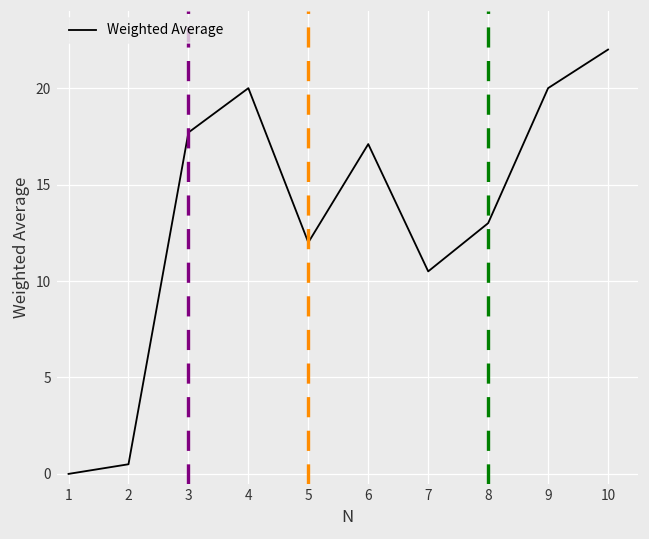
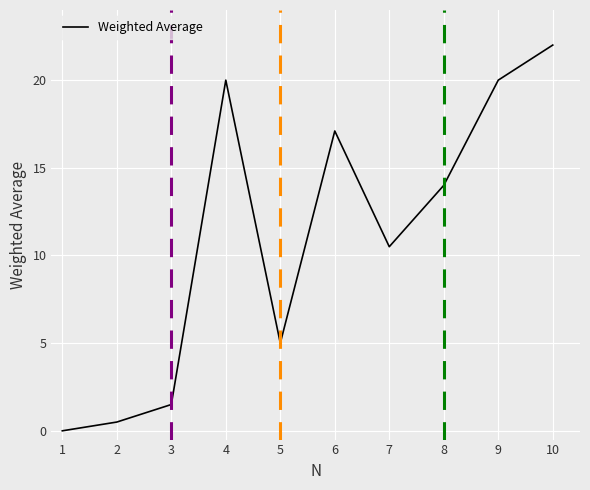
  {
    "1": 0.0,
    "2": 0.5,
-   "3": 17.7,
+   "3": 1.5,
    "4": 20.0,
-   "5": 12,
+   "5": 5,
    "6": 17.1,
    "7": 10.5,
-   "8": 13,
+   "8": 14,
    "9": 20.0,
    "10": 22.0
  }
